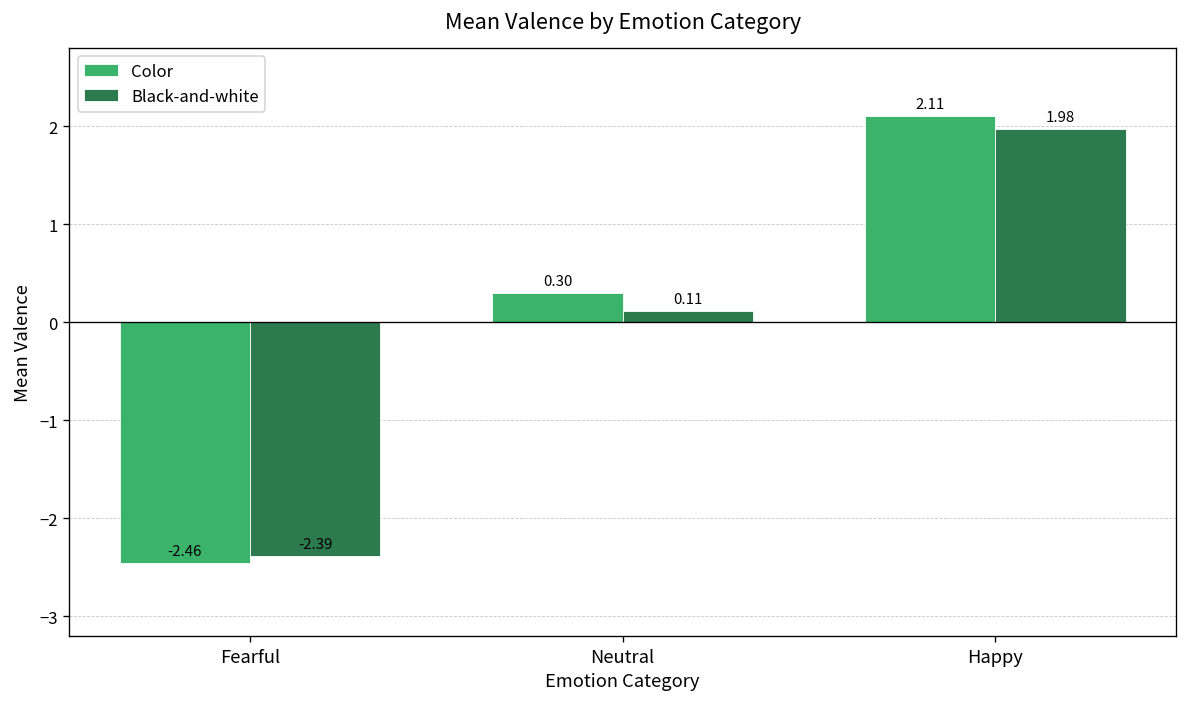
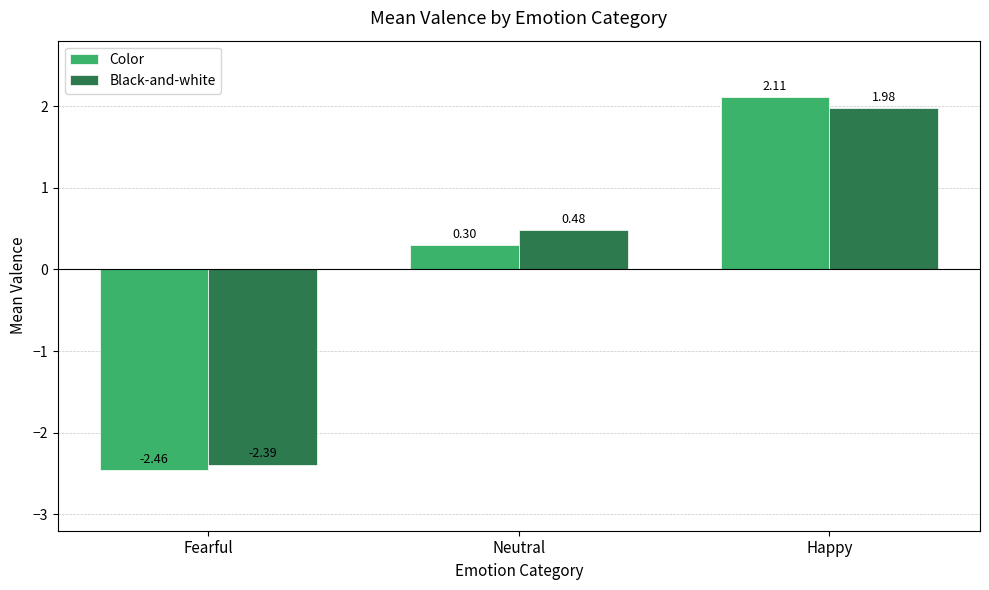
  {
    "Color": {
      "Fearful": -2.46,
      "Neutral": 0.30,
      "Happy": 2.11
    },
    "Black-and-white": {
      "Fearful": -2.39,
-     "Neutral": 0.11,
+     "Neutral": 0.48,
      "Happy": 1.98
    }
  }
